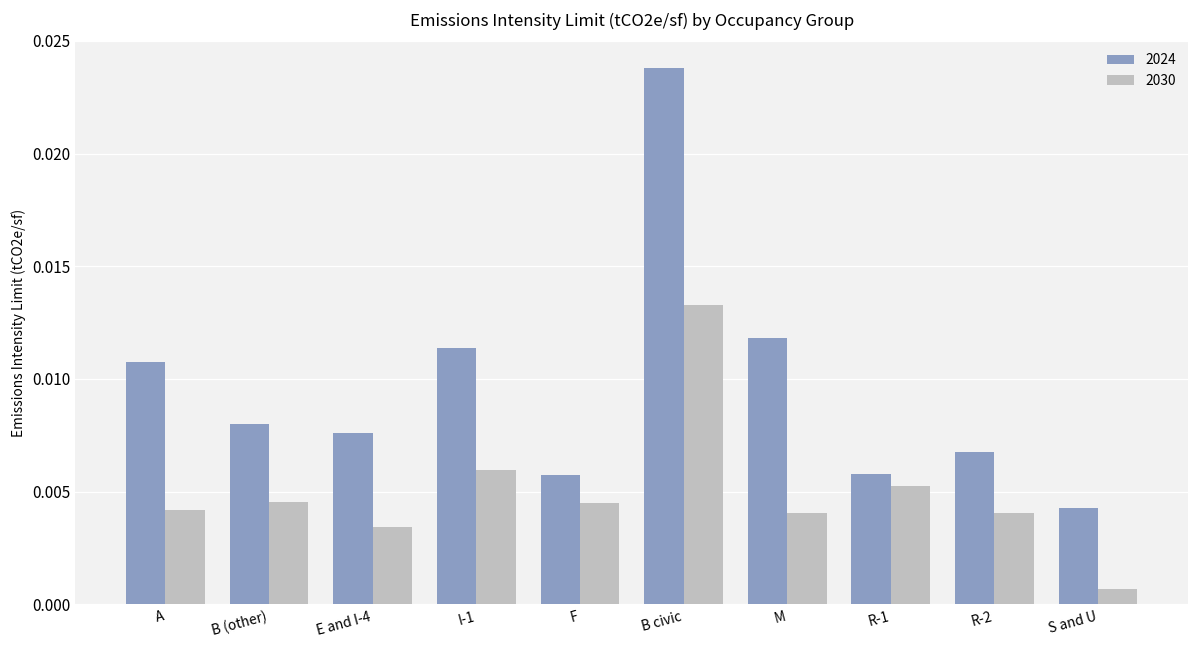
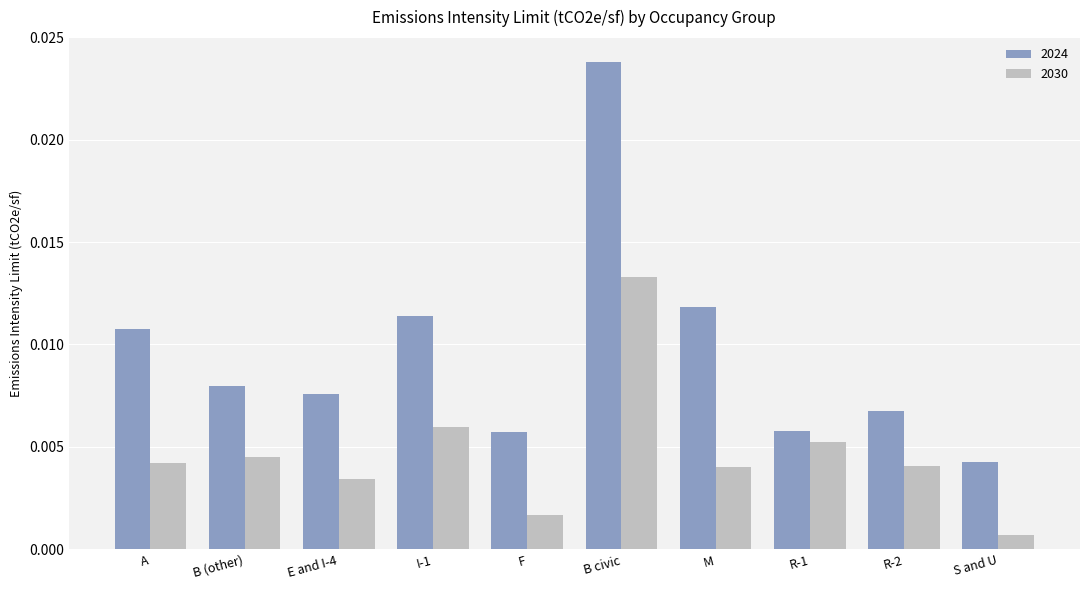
  {
    "2024": {
      "A": 0.0107,
      "B (other)": 0.0080,
      "E and I-4": 0.0076,
      "I-1": 0.0114,
      "F": 0.0057,
      "B civic": 0.0238,
      "M": 0.0118,
      "R-1": 0.0058,
      "R-2": 0.0068,
      "S and U": 0.0043
    },
    "2030": {
      "A": 0.0042,
      "B (other)": 0.0045,
      "E and I-4": 0.0034,
      "I-1": 0.0060,
-     "F": 0.0045,
+     "F": 0.0017,
      "B civic": 0.0133,
      "M": 0.0040,
      "R-1": 0.0053,
      "R-2": 0.0041,
      "S and U": 0.0007
    }
  }
